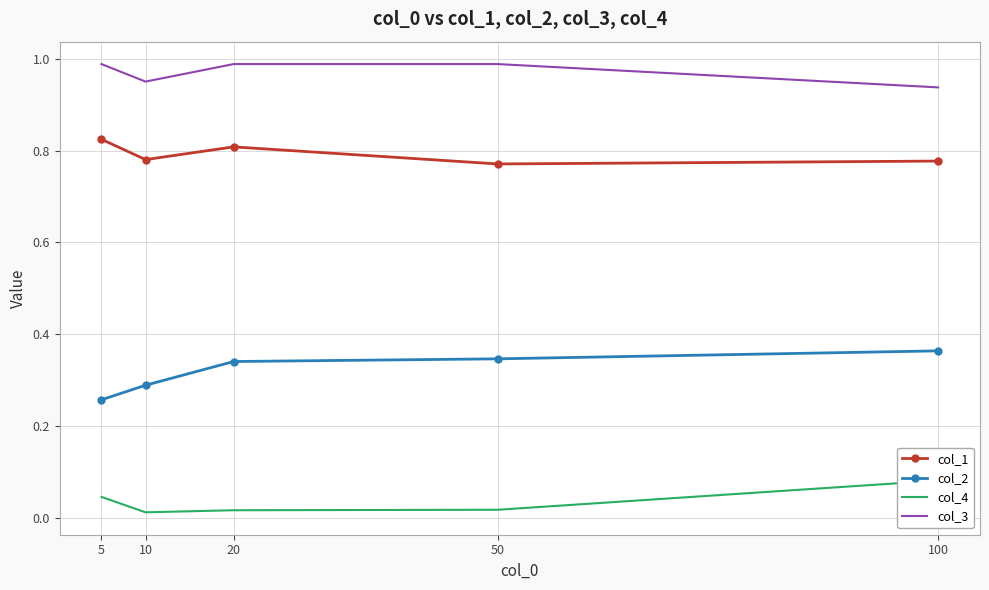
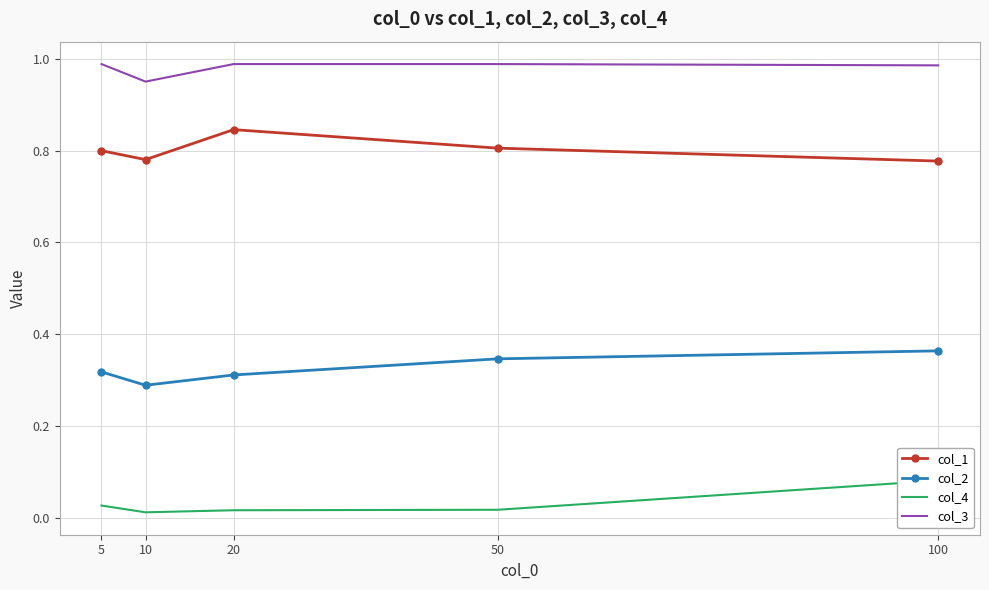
  {
    "col_1": {
-     "5": 0.82,
+     "5": 0.80,
      "10": 0.78,
-     "20": 0.81,
-     "50": 0.77,
+     "20": 0.85,
+     "50": 0.81,
      "100": 0.78
    },
    "col_2": {
-     "5": 0.26,
+     "5": 0.32,
      "10": 0.29,
-     "20": 0.34,
+     "20": 0.31,
      "50": 0.35,
      "100": 0.36
    },
    "col_4": {
-     "5": 0.04,
+     "5": 0.03,
      "10": 0.01,
      "20": 0.02,
      "50": 0.02
    },
    "col_3": {
      "5": 0.99,
      "10": 0.95,
      "20": 0.99,
      "50": 0.99,
-     "100": 0.94
+     "100": 0.99
    }
  }
